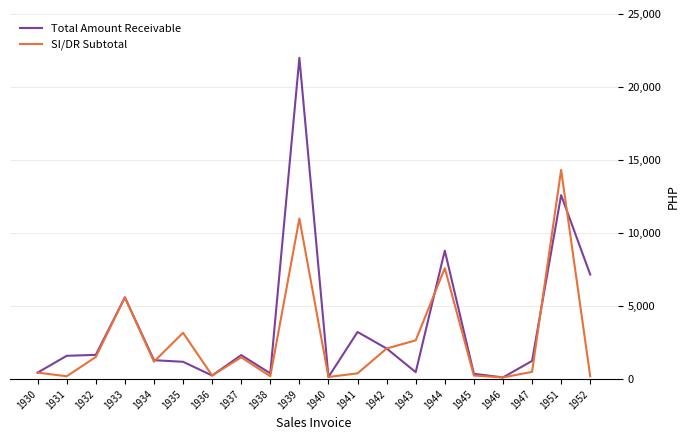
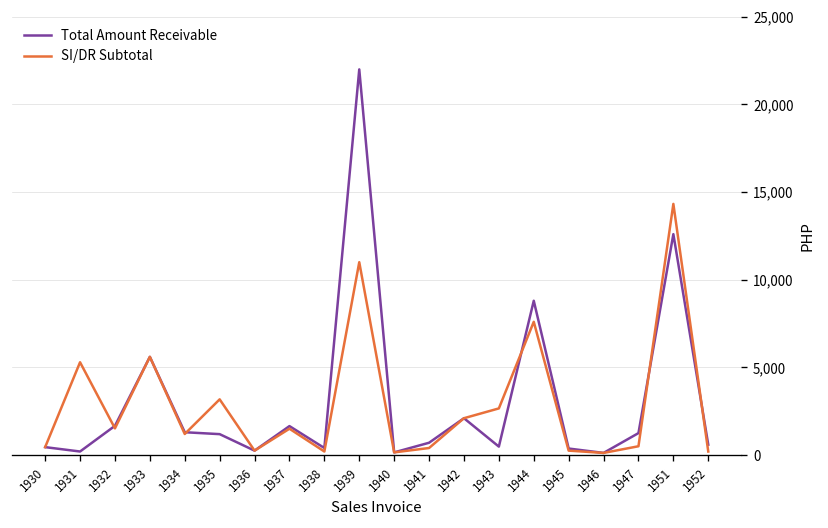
  {
    "Total Amount Receivable": {
-     "1931": "1,600",
+     "1931": "200",
      "1935": "1,200",
      "1938": "400",
      "1939": "22,000",
-     "1941": "3,200",
+     "1941": "700",
      "1943": "500",
      "1944": "8,800",
      "1947": "1,300",
      "1951": "12,600",
-     "1952": "7,200"
+     "1952": "600"
    },
    "SI/DR Subtotal": {
-     "1931": "200",
+     "1931": "5,300",
      "1935": "3,200",
      "1938": "200",
      "1939": "11,000",
      "1941": "400",
      "1943": "2,700",
      "1944": "7,600",
      "1947": "500",
      "1951": "14,300",
      "1952": "200"
    }
  }
